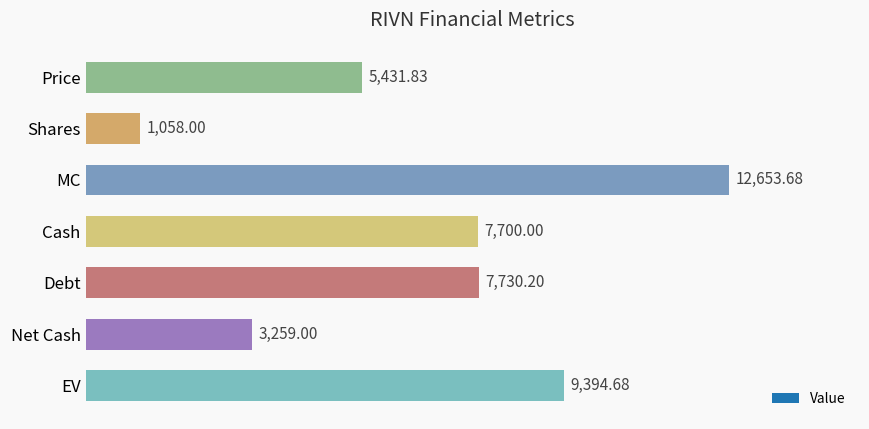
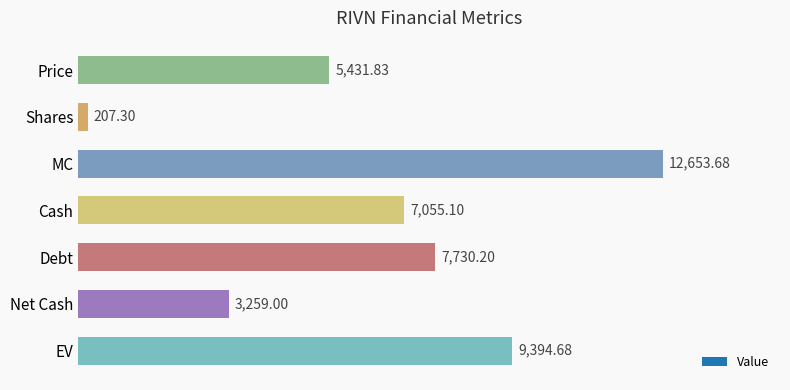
  {
    "Price": "5,431.83",
-   "Shares": "1,058.00",
+   "Shares": "207.30",
    "MC": "12,653.68",
-   "Cash": "7,700.00",
+   "Cash": "7,055.10",
    "Debt": "7,730.20",
    "Net Cash": "3,259.00",
    "EV": "9,394.68"
  }
